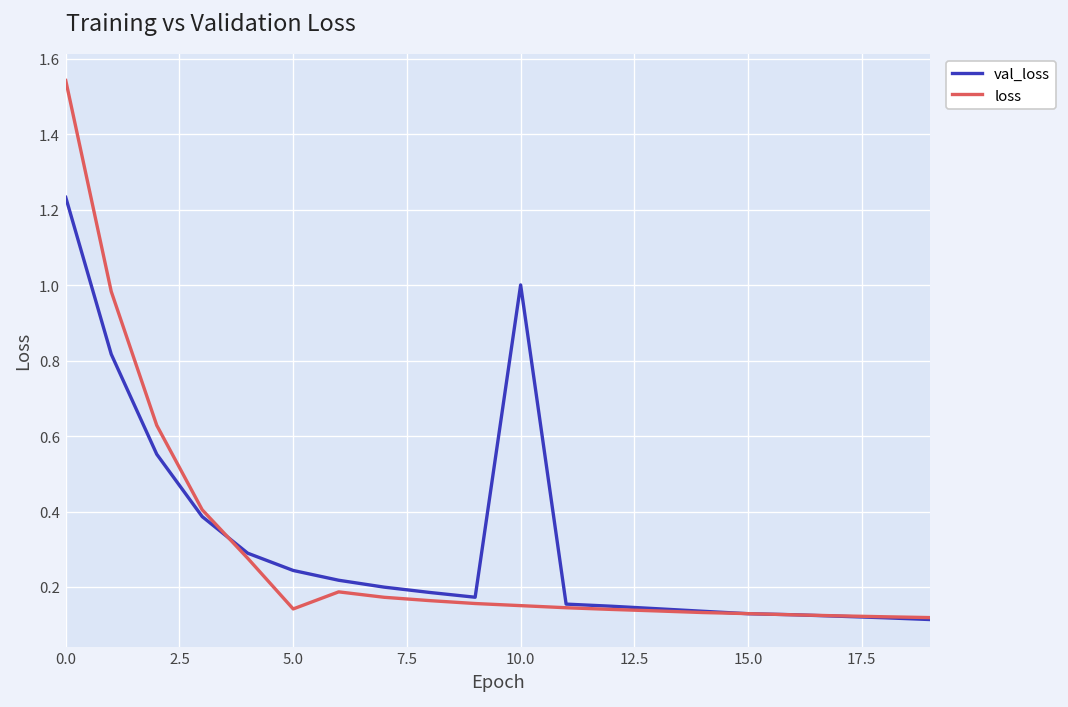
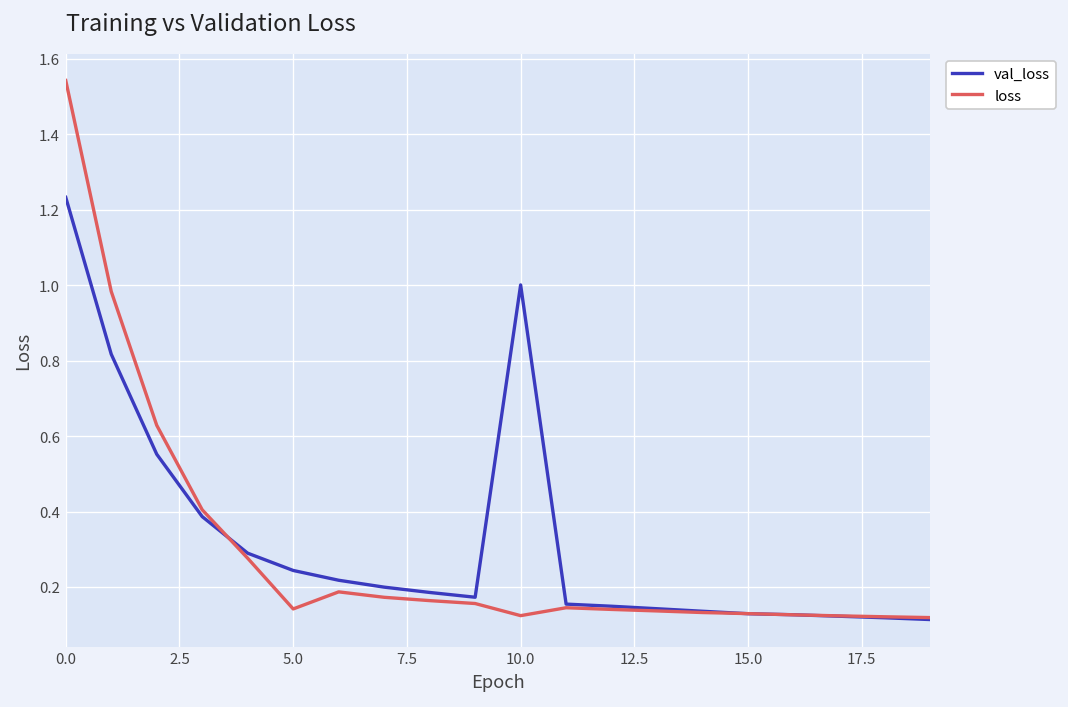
  {
    "val_loss": {
      "0.0": 1.23,
      "5.0": 0.24,
      "10.0": 1.00
    },
    "loss": {
      "0.0": 1.54,
      "5.0": 0.14,
-     "10.0": 0.15
+     "10.0": 0.12
    }
  }
